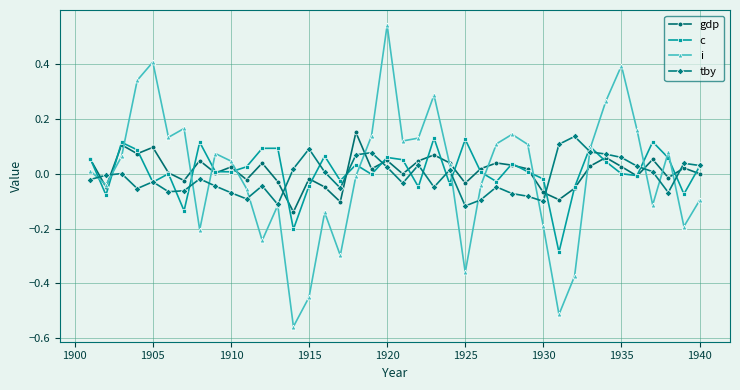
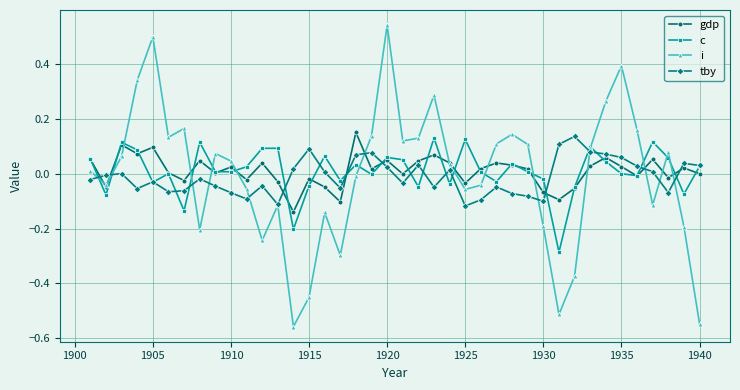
  {
    "i": {
-     "1905": 0.41,
+     "1905": 0.50,
      "1910": 0.05,
      "1915": -0.45,
      "1920": 0.54,
-     "1925": -0.36,
+     "1925": -0.06,
      "1930": -0.19,
      "1935": 0.39,
-     "1940": -0.10
+     "1940": -0.55
    }
  }
